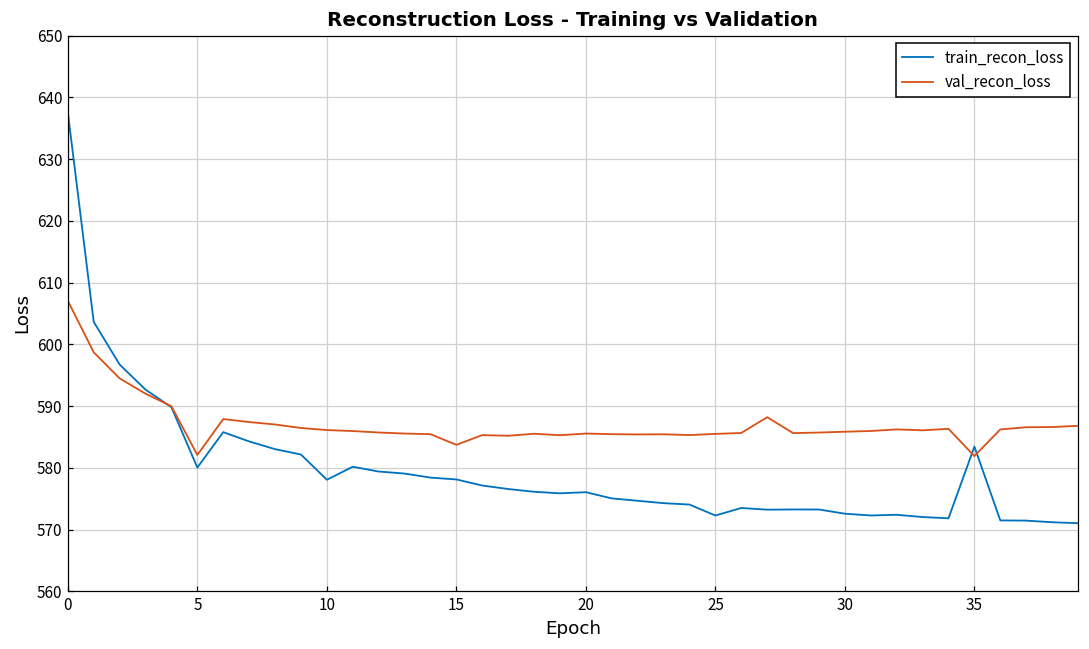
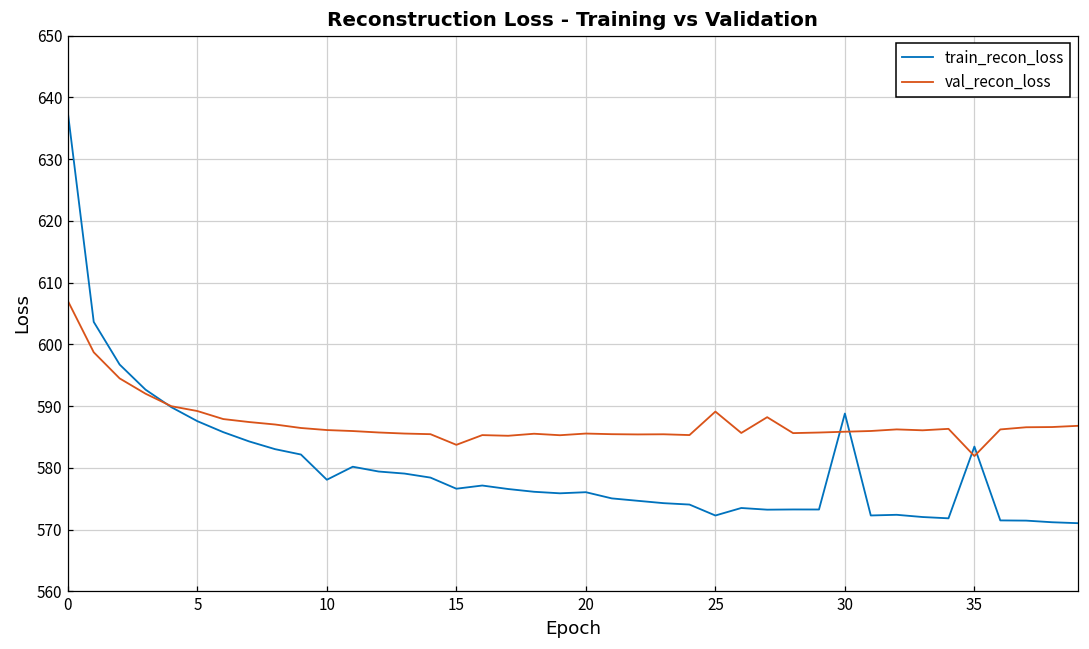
  {
    "train_recon_loss": {
      "0": 638,
-     "5": 580,
+     "5": 588,
      "10": 578,
-     "15": 578,
+     "15": 577,
      "20": 576,
      "25": 572,
-     "30": 573,
+     "30": 589,
      "35": 583
    },
    "val_recon_loss": {
      "0": 607,
-     "5": 582,
+     "5": 589,
      "10": 586,
      "15": 584,
      "20": 586,
-     "25": 585,
+     "25": 589,
      "30": 586,
      "35": 582
    }
  }
